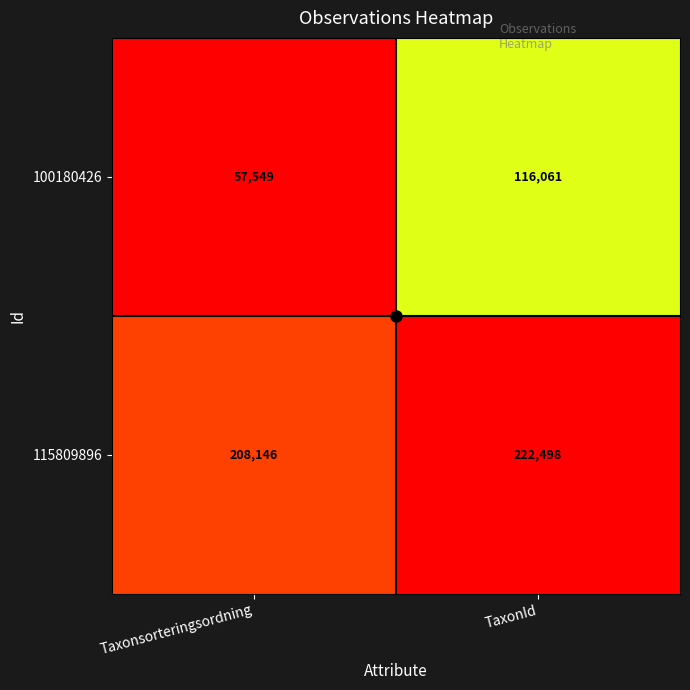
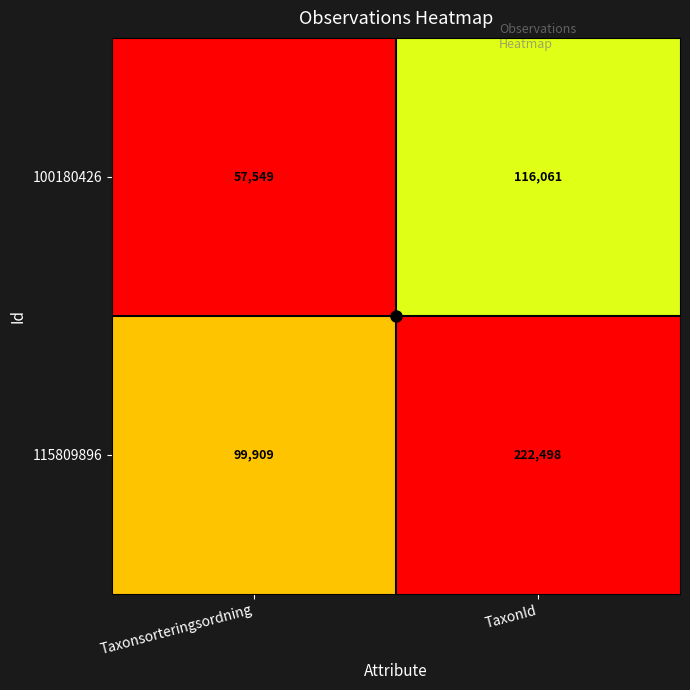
  {
    "100180426": {
      "Taxonsorteringsordning": "57,549",
      "TaxonId": "116,061"
    },
    "115809896": {
-     "Taxonsorteringsordning": "208,146",
+     "Taxonsorteringsordning": "99,909",
      "TaxonId": "222,498"
    }
  }
